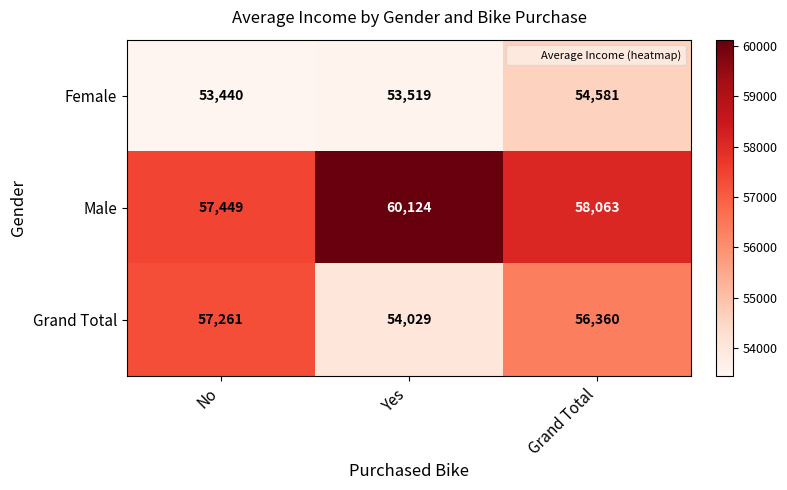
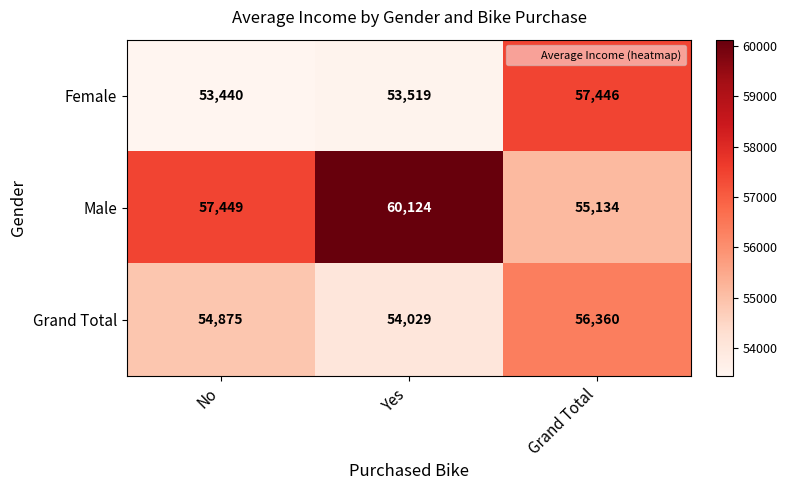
  {
    "Female": {
      "No": "53,440",
      "Yes": "53,519",
-     "Grand Total": "54,581"
+     "Grand Total": "57,446"
    },
    "Male": {
      "No": "57,449",
      "Yes": "60,124",
-     "Grand Total": "58,063"
+     "Grand Total": "55,134"
    },
    "Grand Total": {
-     "No": "57,261",
+     "No": "54,875",
      "Yes": "54,029",
      "Grand Total": "56,360"
    }
  }
